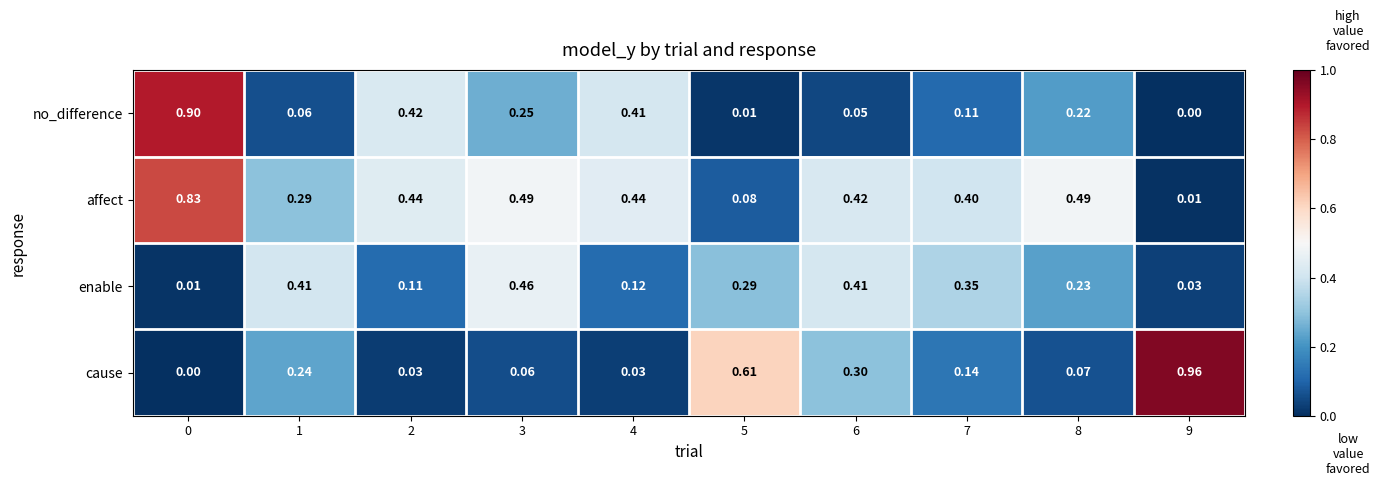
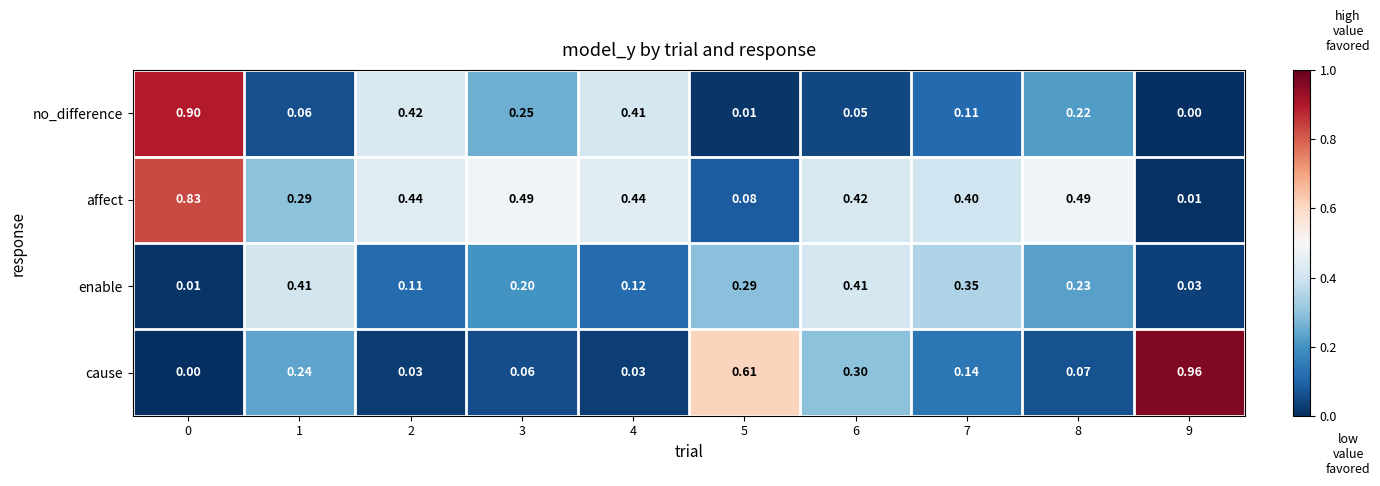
  {
    "no_difference": {
      "0": 0.90,
      "1": 0.06,
      "2": 0.42,
      "3": 0.25,
      "4": 0.41,
      "5": 0.01,
      "6": 0.05,
      "7": 0.11,
      "8": 0.22,
      "9": 0.00
    },
    "affect": {
      "0": 0.83,
      "1": 0.29,
      "2": 0.44,
      "3": 0.49,
      "4": 0.44,
      "5": 0.08,
      "6": 0.42,
      "7": 0.40,
      "8": 0.49,
      "9": 0.01
    },
    "enable": {
      "0": 0.01,
      "1": 0.41,
      "2": 0.11,
-     "3": 0.46,
+     "3": 0.20,
      "4": 0.12,
      "5": 0.29,
      "6": 0.41,
      "7": 0.35,
      "8": 0.23,
      "9": 0.03
    },
    "cause": {
      "0": 0.00,
      "1": 0.24,
      "2": 0.03,
      "3": 0.06,
      "4": 0.03,
      "5": 0.61,
      "6": 0.30,
      "7": 0.14,
      "8": 0.07,
      "9": 0.96
    }
  }
